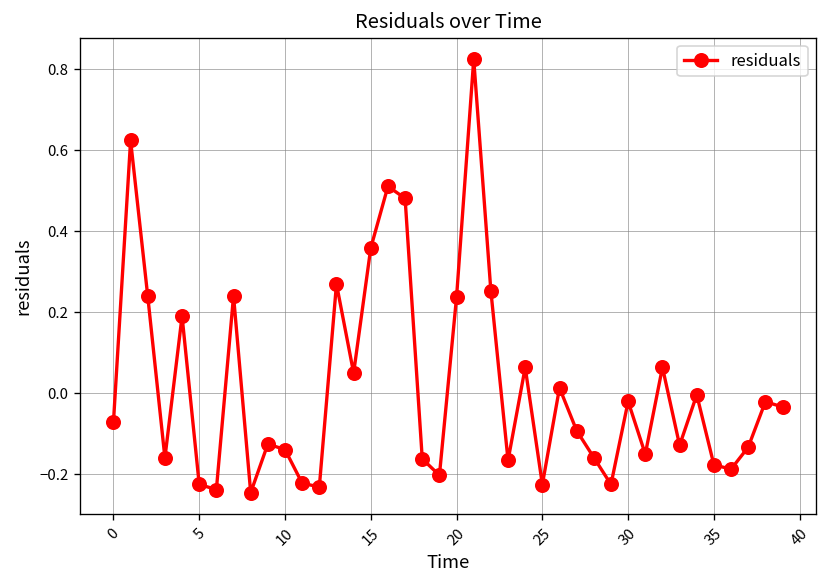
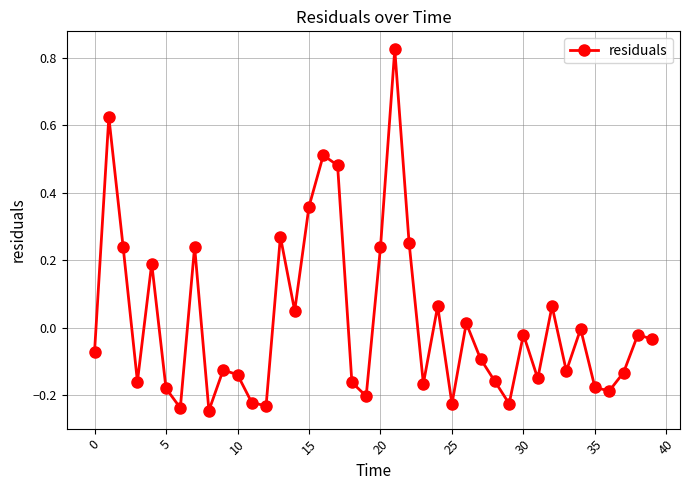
  {
    "0": -0.07,
-   "5": -0.23,
+   "5": -0.18,
    "10": -0.14,
    "15": 0.36,
    "20": 0.24,
    "25": -0.23,
    "30": -0.02,
    "35": -0.18
  }
